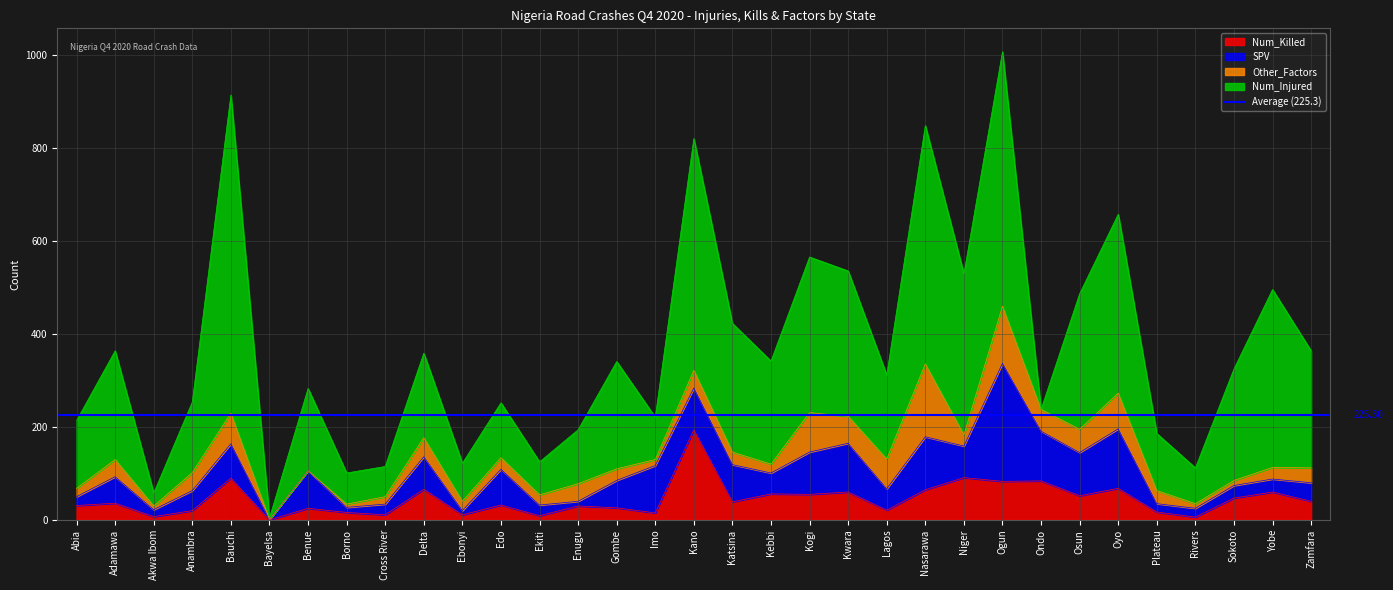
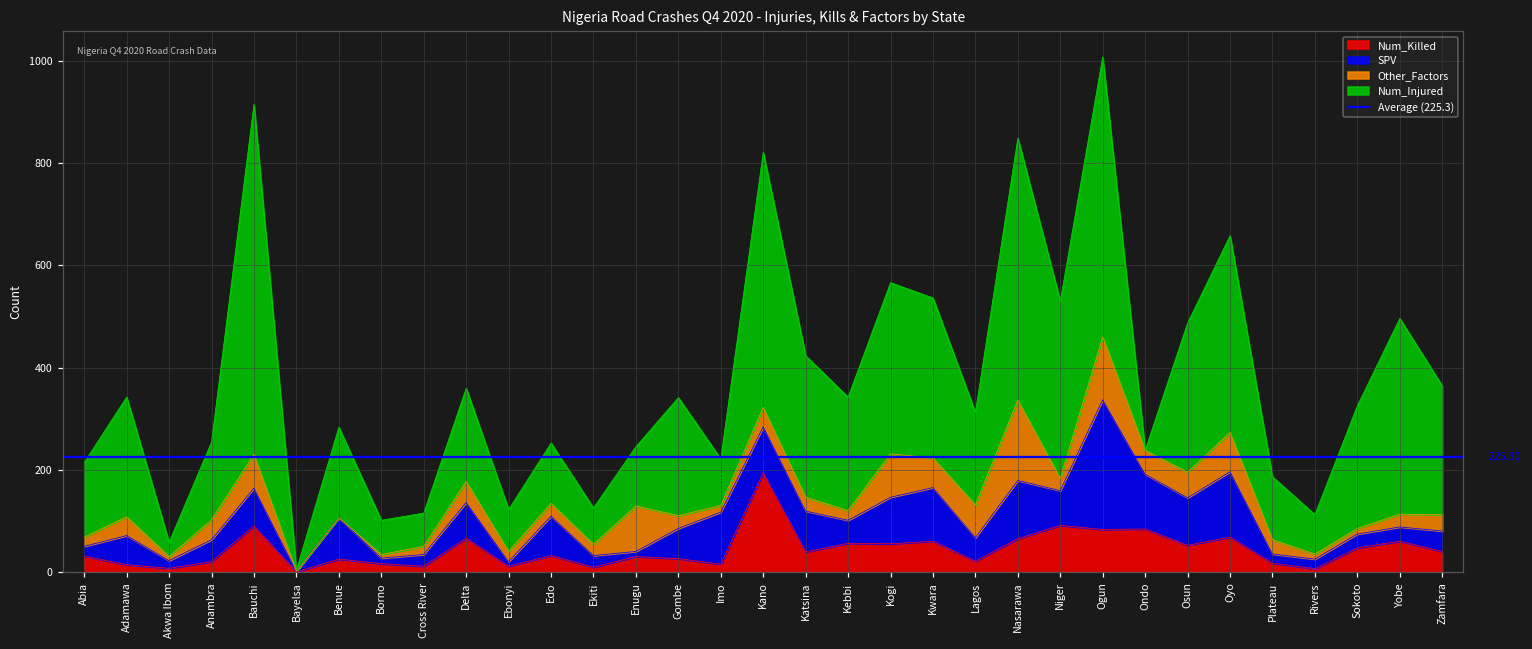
  {
    "Num_Killed": {
      "Abia": 30,
-     "Adamawa": 40,
+     "Adamawa": 10,
      "Akwa Ibom": 10,
      "Anambra": 20,
      "Bauchi": 90,
      "Benue": 30,
      "Borno": 20,
      "Cross River": 10,
      "Delta": 70,
      "Ebonyi": 10,
      "Edo": 30,
      "Ekiti": 10,
      "Enugu": 30,
      "Gombe": 30,
      "Imo": 20,
      "Kano": 190,
      "Katsina": 40,
      "Kebbi": 60,
      "Kogi": 60,
      "Kwara": 60,
      "Lagos": 20,
      "Nasarawa": 70,
      "Niger": 90,
      "Ogun": 80,
      "Ondo": 80,
      "Osun": 50,
      "Oyo": 70,
      "Plateau": 20,
      "Rivers": 10,
      "Sokoto": 50,
      "Yobe": 60,
      "Zamfara": 40
    },
    "SPV": {
      "Abia": 20,
      "Adamawa": 60,
      "Akwa Ibom": 20,
      "Anambra": 40,
      "Bauchi": 70,
      "Borno": 10,
      "Cross River": 20,
      "Delta": 70,
      "Ebonyi": 10,
      "Edo": 80,
      "Ekiti": 20,
      "Enugu": 10,
      "Gombe": 60,
      "Imo": 100,
      "Kano": 90,
      "Katsina": 80,
      "Kebbi": 50,
      "Kogi": 90,
      "Kwara": 110,
      "Lagos": 50,
      "Nasarawa": 110,
      "Niger": 70,
      "Ogun": 250,
      "Ondo": 110,
      "Osun": 90,
      "Oyo": 130,
      "Plateau": 20,
      "Rivers": 20,
      "Sokoto": 30,
      "Yobe": 30,
      "Zamfara": 40
    },
    "Other_Factors": {
      "Abia": 20,
      "Adamawa": 40,
      "Akwa Ibom": 10,
      "Anambra": 40,
      "Bauchi": 70,
      "Borno": 10,
      "Cross River": 20,
      "Delta": 40,
      "Ebonyi": 20,
      "Edo": 30,
      "Ekiti": 20,
-     "Enugu": 40,
+     "Enugu": 90,
      "Gombe": 30,
      "Imo": 10,
      "Kano": 40,
      "Katsina": 30,
      "Kebbi": 20,
      "Kogi": 90,
      "Kwara": 60,
      "Lagos": 60,
      "Nasarawa": 160,
      "Niger": 20,
      "Ogun": 120,
      "Osun": 50,
      "Oyo": 80,
      "Plateau": 30,
      "Rivers": 10,
      "Sokoto": 10,
      "Yobe": 30,
      "Zamfara": 30
    },
    "Num_Injured": {
      "Abia": 150,
      "Adamawa": 230,
      "Akwa Ibom": 30,
      "Anambra": 150,
      "Bauchi": 690,
      "Benue": 180,
      "Borno": 70,
      "Cross River": 70,
      "Delta": 180,
      "Ebonyi": 80,
      "Edo": 120,
      "Ekiti": 70,
      "Enugu": 120,
      "Gombe": 230,
      "Imo": 90,
      "Kano": 500,
      "Katsina": 280,
      "Kebbi": 220,
      "Kogi": 340,
      "Kwara": 310,
      "Lagos": 180,
      "Nasarawa": 510,
      "Niger": 350,
      "Ogun": 550,
      "Osun": 290,
      "Oyo": 390,
      "Plateau": 120,
      "Rivers": 80,
      "Sokoto": 240,
      "Yobe": 380,
      "Zamfara": 250
    }
  }
